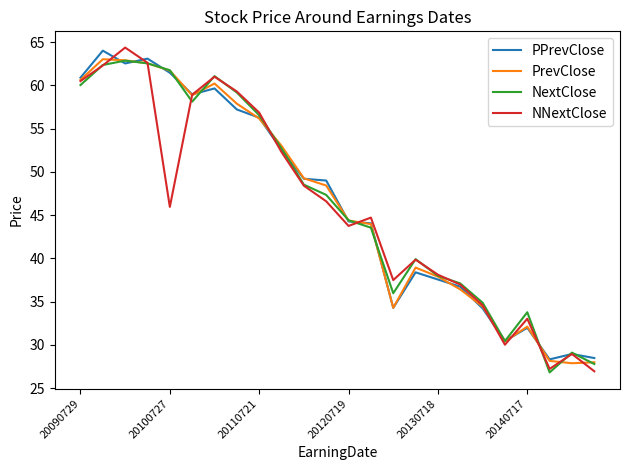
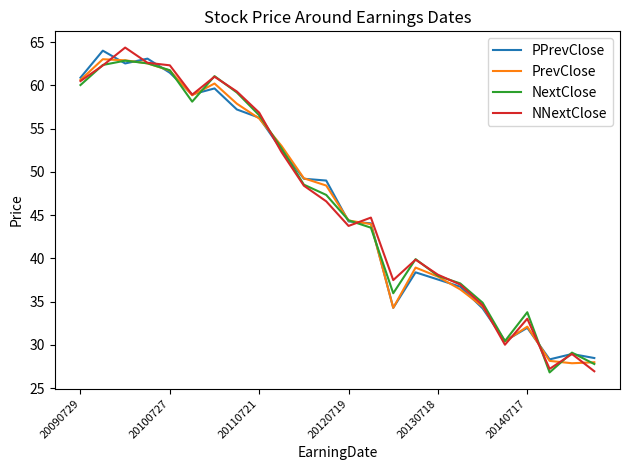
  {
    "PPrevClose": {
      "20130718": 38
    },
    "NextClose": {
      "20090729": 60,
      "20140717": 34
    },
    "NNextClose": {
-     "20100727": 46,
+     "20100727": 62,
      "20110721": 57,
      "20120719": 44,
      "20140717": 33
    }
  }
